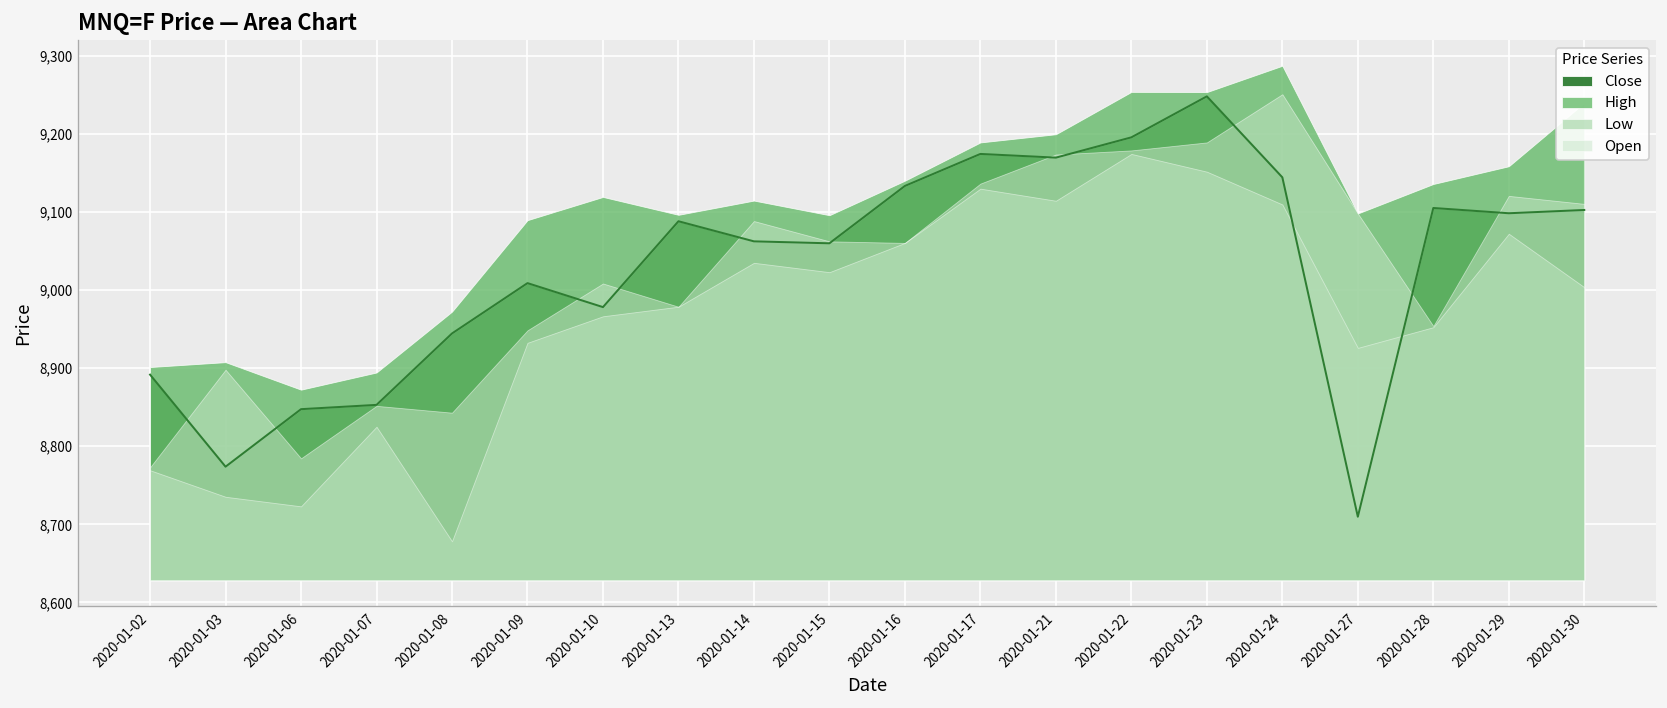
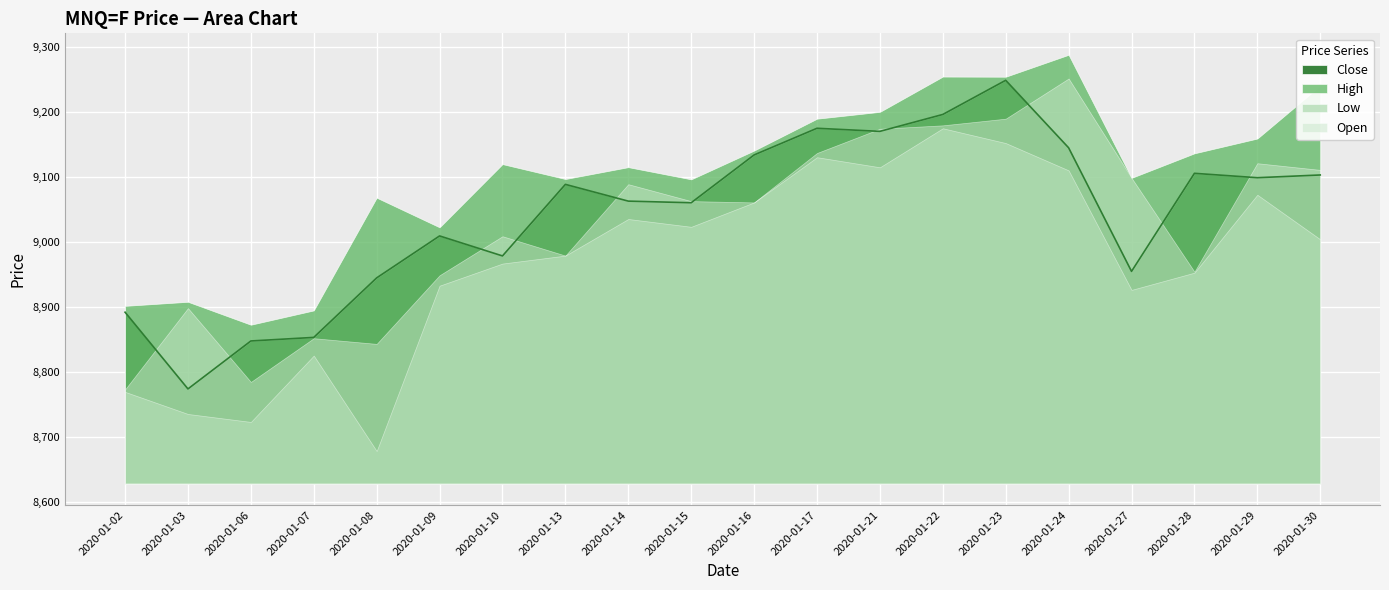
  {
    "Close": {
      "2020-01-02": "8,890",
      "2020-01-03": "8,770",
      "2020-01-06": "8,850",
      "2020-01-08": "8,940",
      "2020-01-09": "9,010",
      "2020-01-10": "8,980",
      "2020-01-13": "9,090",
      "2020-01-14": "9,060",
      "2020-01-16": "9,130",
      "2020-01-17": "9,170",
      "2020-01-21": "9,170",
      "2020-01-22": "9,200",
      "2020-01-23": "9,250",
      "2020-01-24": "9,140",
-     "2020-01-27": "8,710",
+     "2020-01-27": "8,950",
      "2020-01-28": "9,110",
      "2020-01-29": "9,100",
      "2020-01-30": "9,100"
    },
    "High": {
      "2020-01-02": "8,900",
      "2020-01-03": "8,910",
      "2020-01-06": "8,870",
      "2020-01-07": "8,890",
-     "2020-01-08": "8,970",
-     "2020-01-09": "9,090",
+     "2020-01-08": "9,070",
+     "2020-01-09": "9,020",
      "2020-01-10": "9,120",
      "2020-01-13": "9,100",
      "2020-01-14": "9,110",
      "2020-01-15": "9,100",
      "2020-01-16": "9,140",
      "2020-01-17": "9,190",
      "2020-01-21": "9,200",
      "2020-01-22": "9,250",
      "2020-01-23": "9,250",
      "2020-01-24": "9,290",
      "2020-01-28": "9,140",
      "2020-01-29": "9,160"
    }
  }
